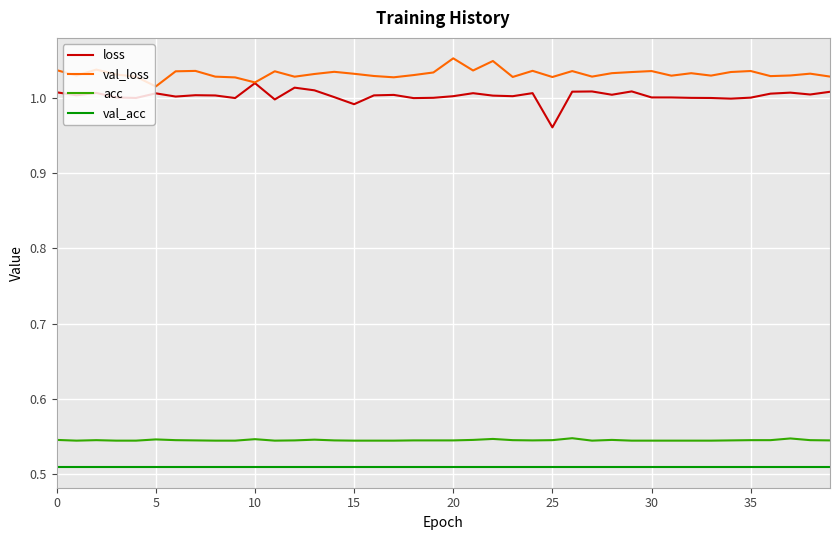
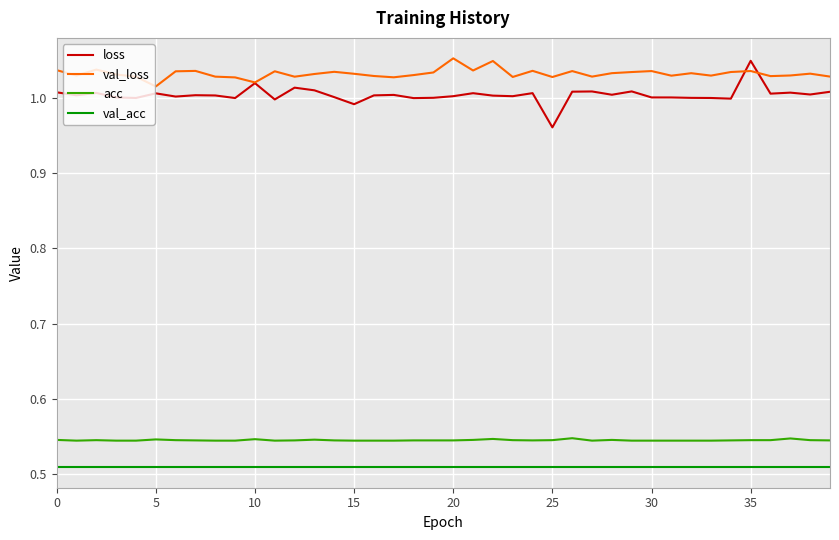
  {
    "loss": {
      "0": 1.01,
      "5": 1.01,
      "15": 0.99,
      "20": 1.00,
      "25": 0.96,
      "30": 1.00,
-     "35": 1.00
+     "35": 1.05
    },
    "val_loss": {
      "0": 1.04,
      "5": 1.01,
      "15": 1.03,
      "20": 1.05,
      "25": 1.03,
      "30": 1.04,
      "35": 1.04
    }
  }
